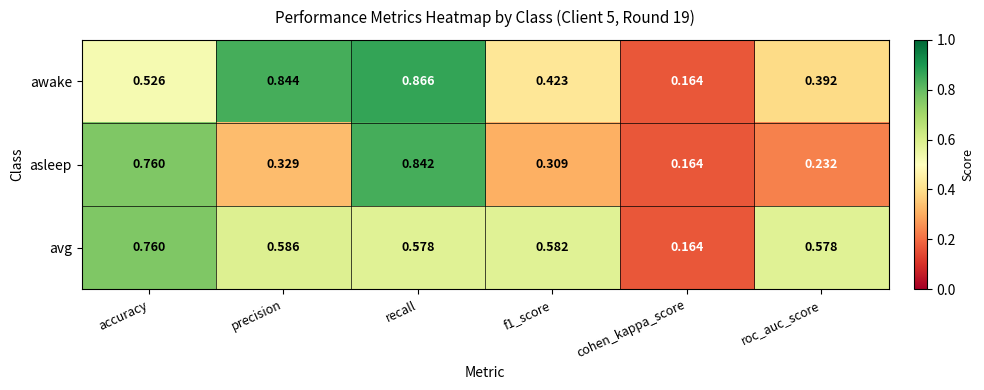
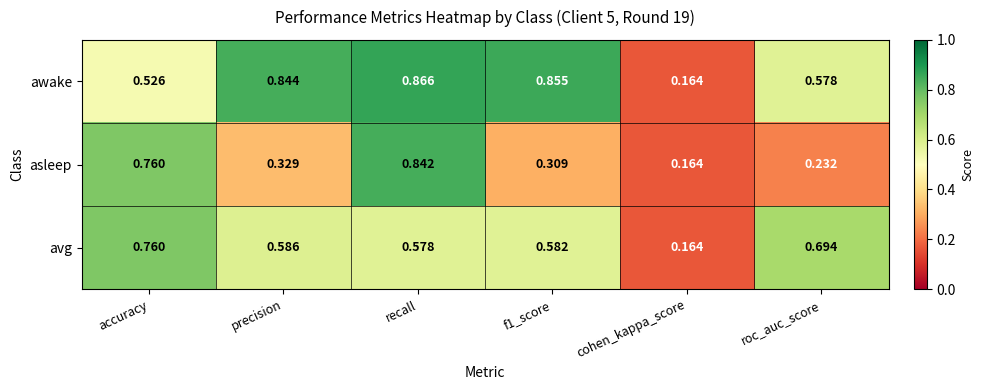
  {
    "awake": {
      "accuracy": 0.526,
      "precision": 0.844,
      "recall": 0.866,
-     "f1_score": 0.423,
+     "f1_score": 0.855,
      "cohen_kappa_score": 0.164,
-     "roc_auc_score": 0.392
+     "roc_auc_score": 0.578
    },
    "asleep": {
      "accuracy": 0.760,
      "precision": 0.329,
      "recall": 0.842,
      "f1_score": 0.309,
      "cohen_kappa_score": 0.164,
      "roc_auc_score": 0.232
    },
    "avg": {
      "accuracy": 0.760,
      "precision": 0.586,
      "recall": 0.578,
      "f1_score": 0.582,
      "cohen_kappa_score": 0.164,
-     "roc_auc_score": 0.578
+     "roc_auc_score": 0.694
    }
  }
